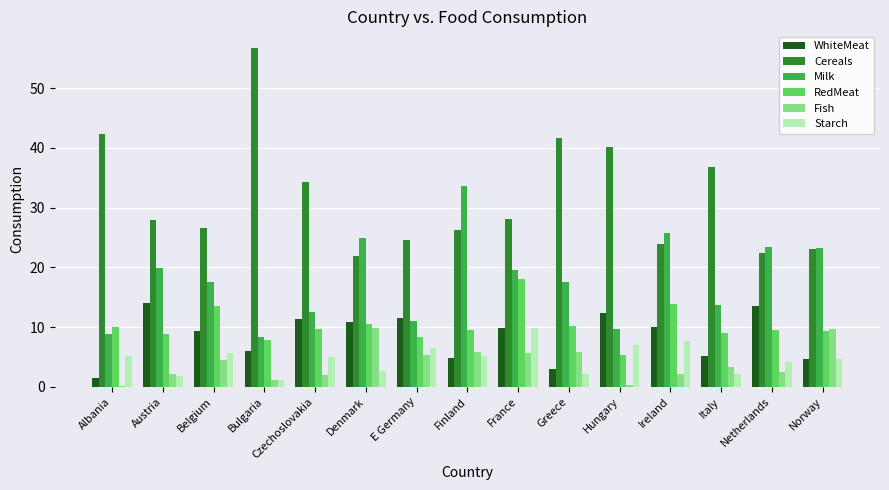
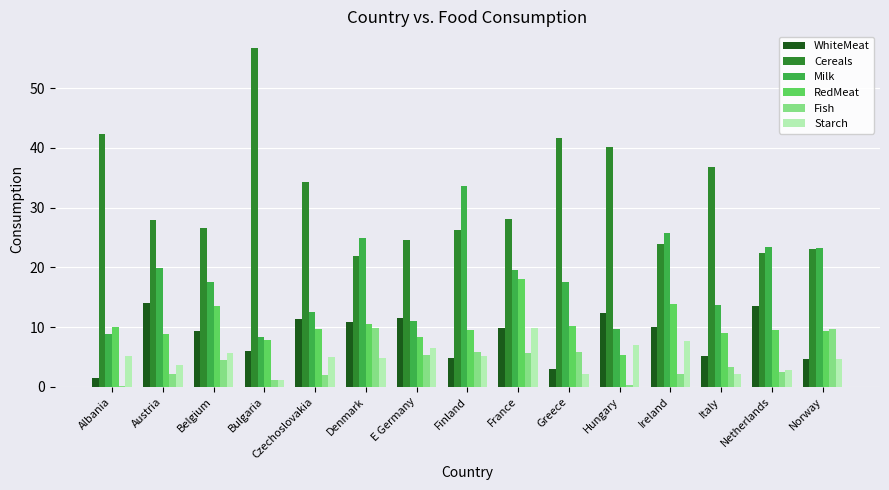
  {
    "Starch": {
      "Albania": 5,
-     "Austria": 2,
+     "Austria": 4,
      "Belgium": 6,
      "Bulgaria": 1,
      "Czechoslovakia": 5,
-     "Denmark": 3,
+     "Denmark": 5,
      "E Germany": 7,
      "Finland": 5,
      "France": 10,
      "Greece": 2,
      "Hungary": 7,
      "Ireland": 8,
      "Italy": 2,
-     "Netherlands": 4,
+     "Netherlands": 3,
      "Norway": 5
    }
  }
